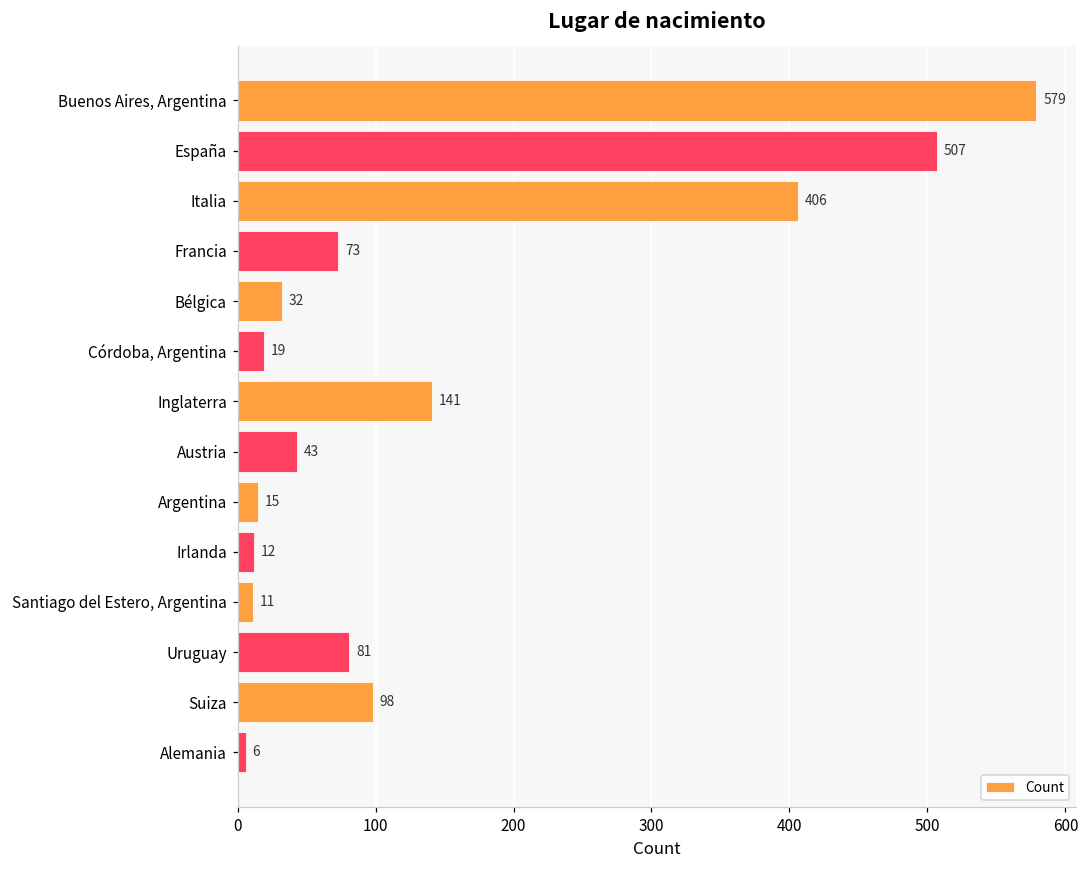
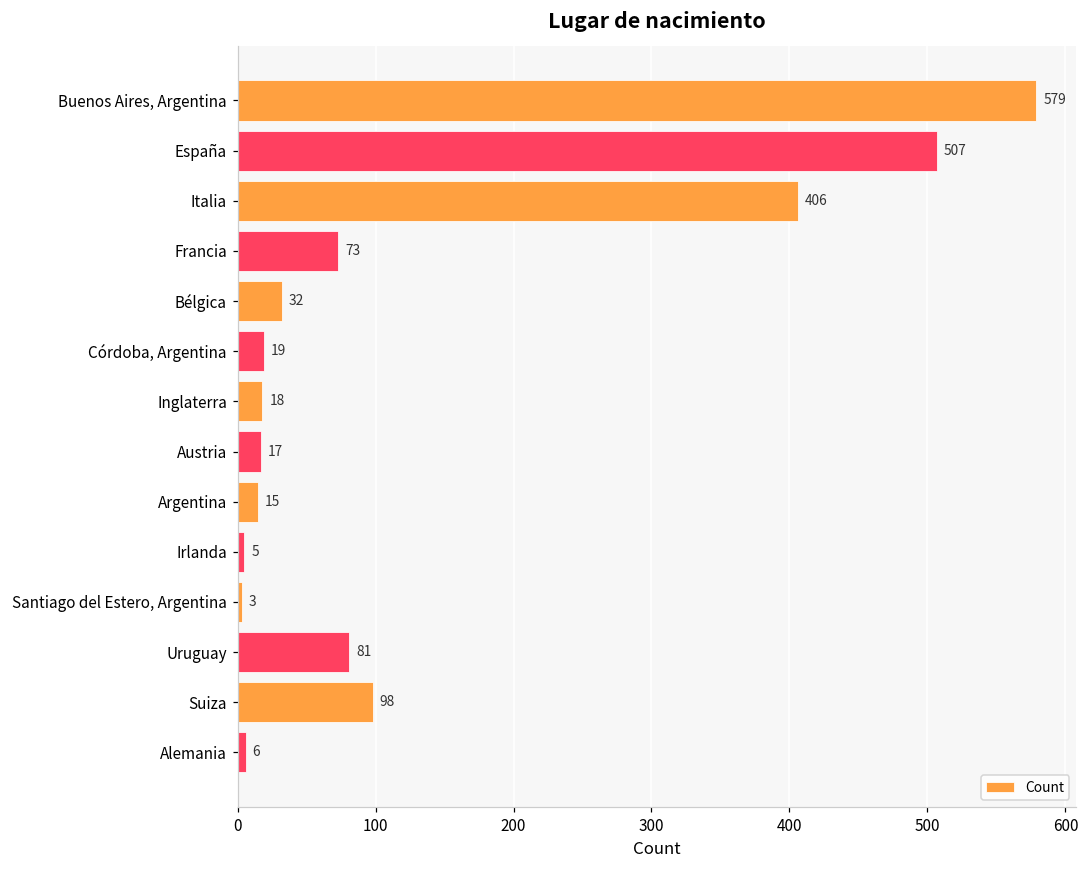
  {
    "Buenos Aires, Argentina": 579,
    "España": 507,
    "Italia": 406,
    "Francia": 73,
    "Bélgica": 32,
    "Córdoba, Argentina": 19,
-   "Inglaterra": 141,
-   "Austria": 43,
+   "Inglaterra": 18,
+   "Austria": 17,
    "Argentina": 15,
-   "Irlanda": 12,
-   "Santiago del Estero, Argentina": 11,
+   "Irlanda": 5,
+   "Santiago del Estero, Argentina": 3,
    "Uruguay": 81,
    "Suiza": 98,
    "Alemania": 6
  }
